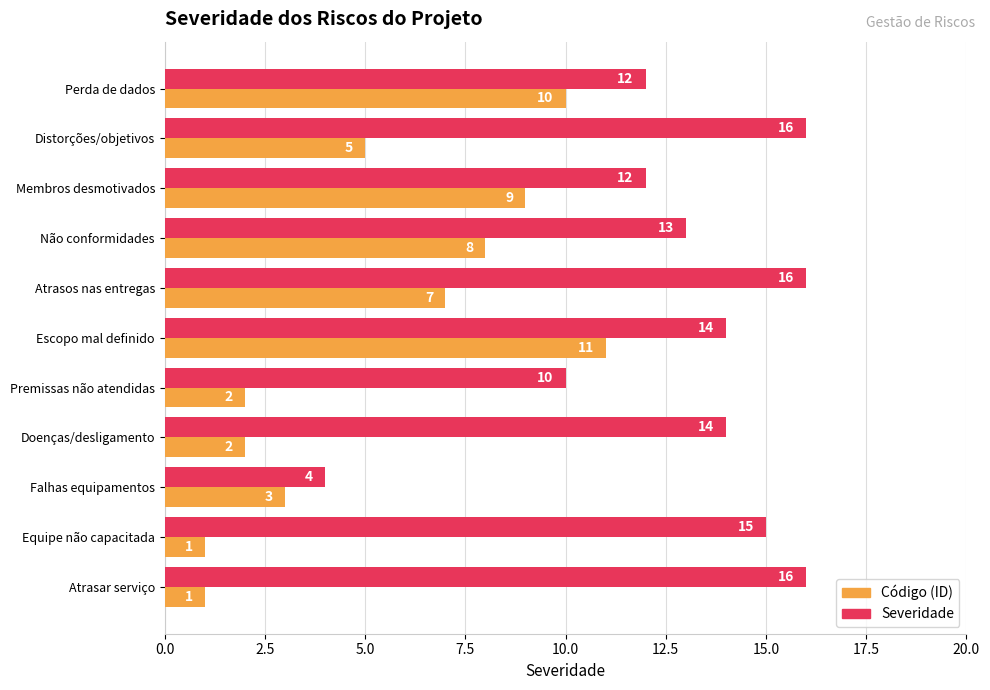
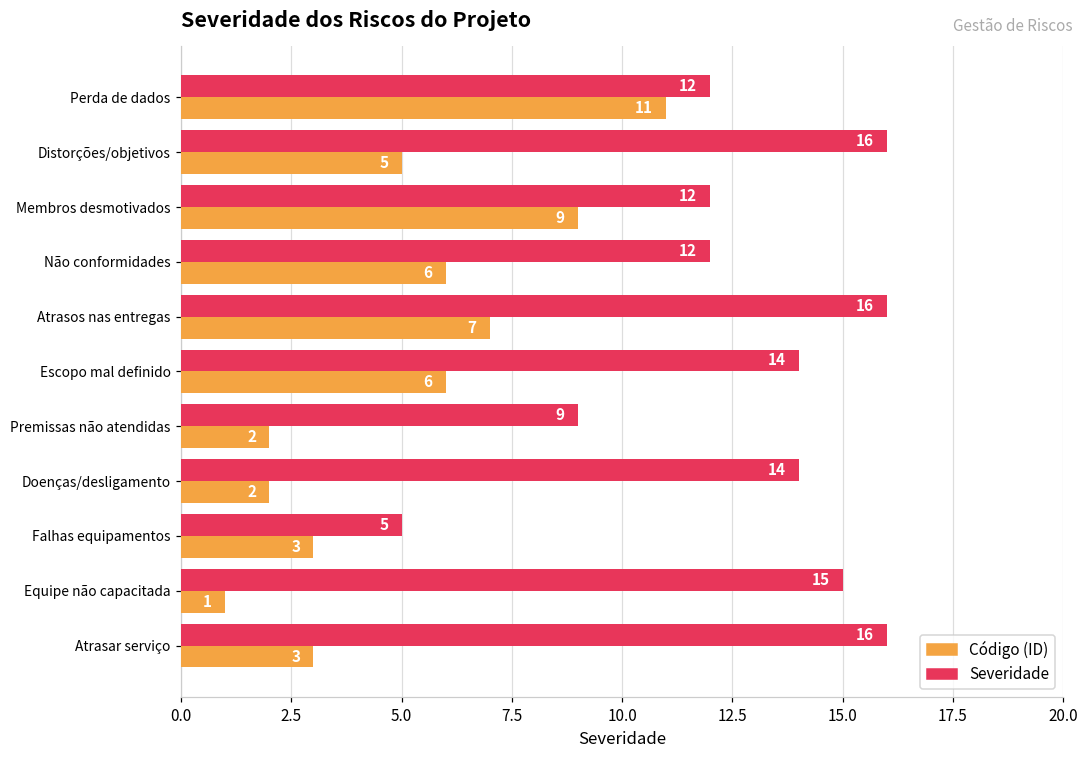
  {
    "Severidade": {
      "Perda de dados": 12,
      "Distorções/objetivos": 16,
      "Membros desmotivados": 12,
-     "Não conformidades": 13,
+     "Não conformidades": 12,
      "Atrasos nas entregas": 16,
      "Escopo mal definido": 14,
-     "Premissas não atendidas": 10,
+     "Premissas não atendidas": 9,
      "Doenças/desligamento": 14,
-     "Falhas equipamentos": 4,
+     "Falhas equipamentos": 5,
      "Equipe não capacitada": 15,
      "Atrasar serviço": 16
    },
    "Código (ID)": {
-     "Perda de dados": 10,
+     "Perda de dados": 11,
      "Distorções/objetivos": 5,
      "Membros desmotivados": 9,
-     "Não conformidades": 8,
+     "Não conformidades": 6,
      "Atrasos nas entregas": 7,
-     "Escopo mal definido": 11,
+     "Escopo mal definido": 6,
      "Premissas não atendidas": 2,
      "Doenças/desligamento": 2,
      "Falhas equipamentos": 3,
      "Equipe não capacitada": 1,
-     "Atrasar serviço": 1
+     "Atrasar serviço": 3
    }
  }
